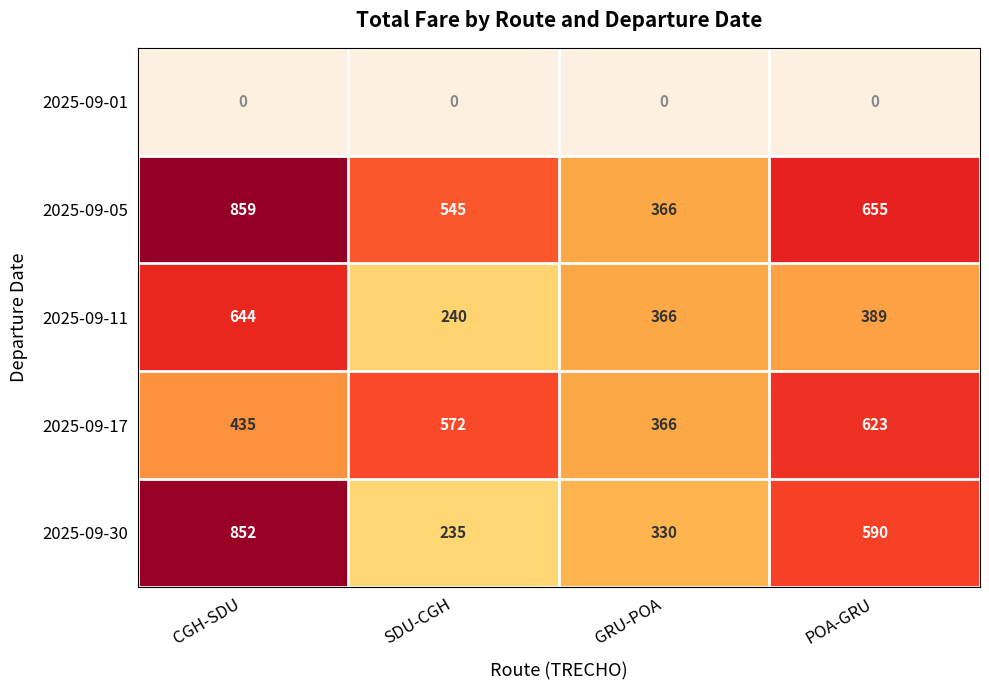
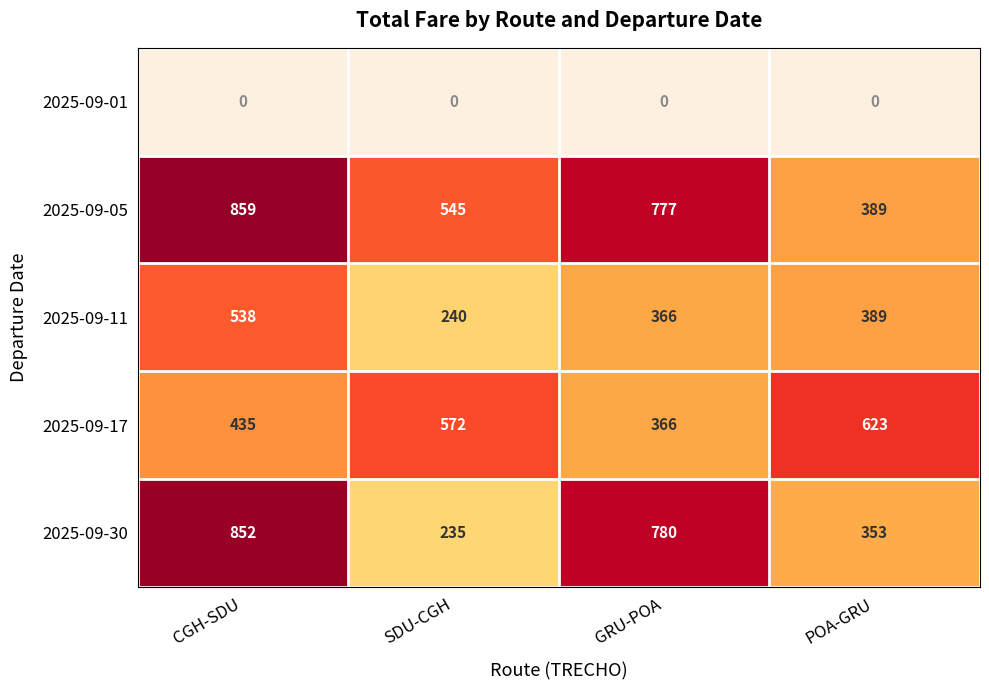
  {
    "2025-09-05": {
      "CGH-SDU": 859,
      "SDU-CGH": 545,
-     "GRU-POA": 366,
-     "POA-GRU": 655
+     "GRU-POA": 777,
+     "POA-GRU": 389
    },
    "2025-09-11": {
-     "CGH-SDU": 644,
+     "CGH-SDU": 538,
      "SDU-CGH": 240,
      "GRU-POA": 366,
      "POA-GRU": 389
    },
    "2025-09-17": {
      "CGH-SDU": 435,
      "SDU-CGH": 572,
      "GRU-POA": 366,
      "POA-GRU": 623
    },
    "2025-09-30": {
      "CGH-SDU": 852,
      "SDU-CGH": 235,
-     "GRU-POA": 330,
-     "POA-GRU": 590
+     "GRU-POA": 780,
+     "POA-GRU": 353
    }
  }
